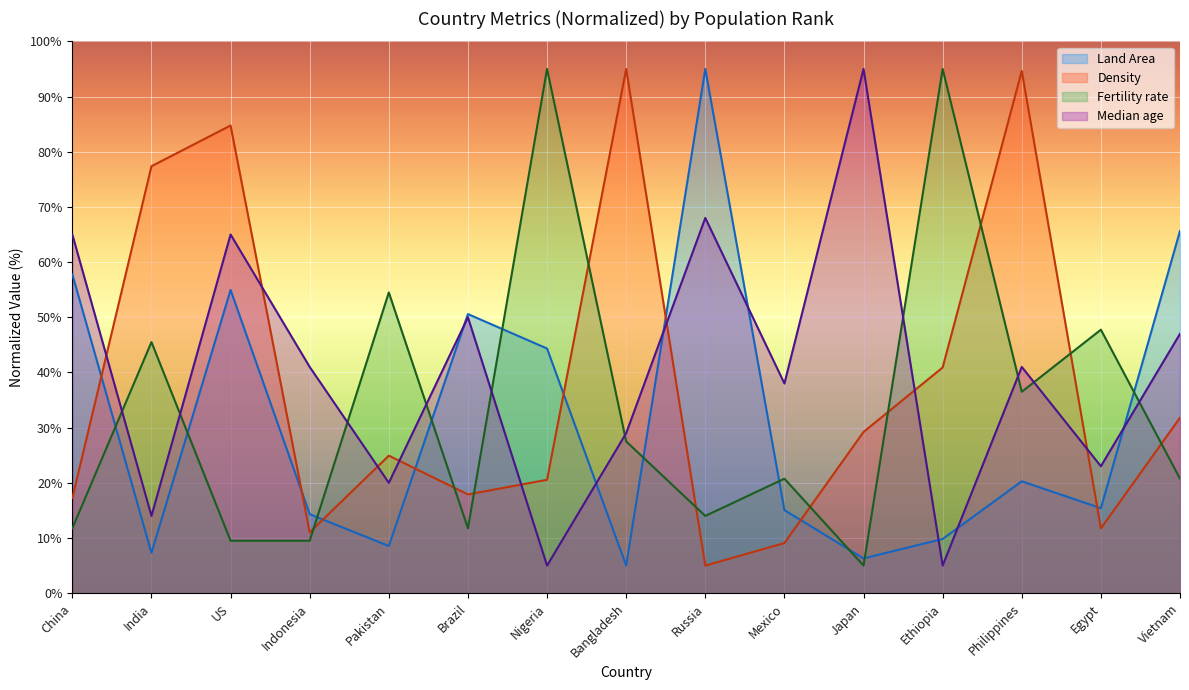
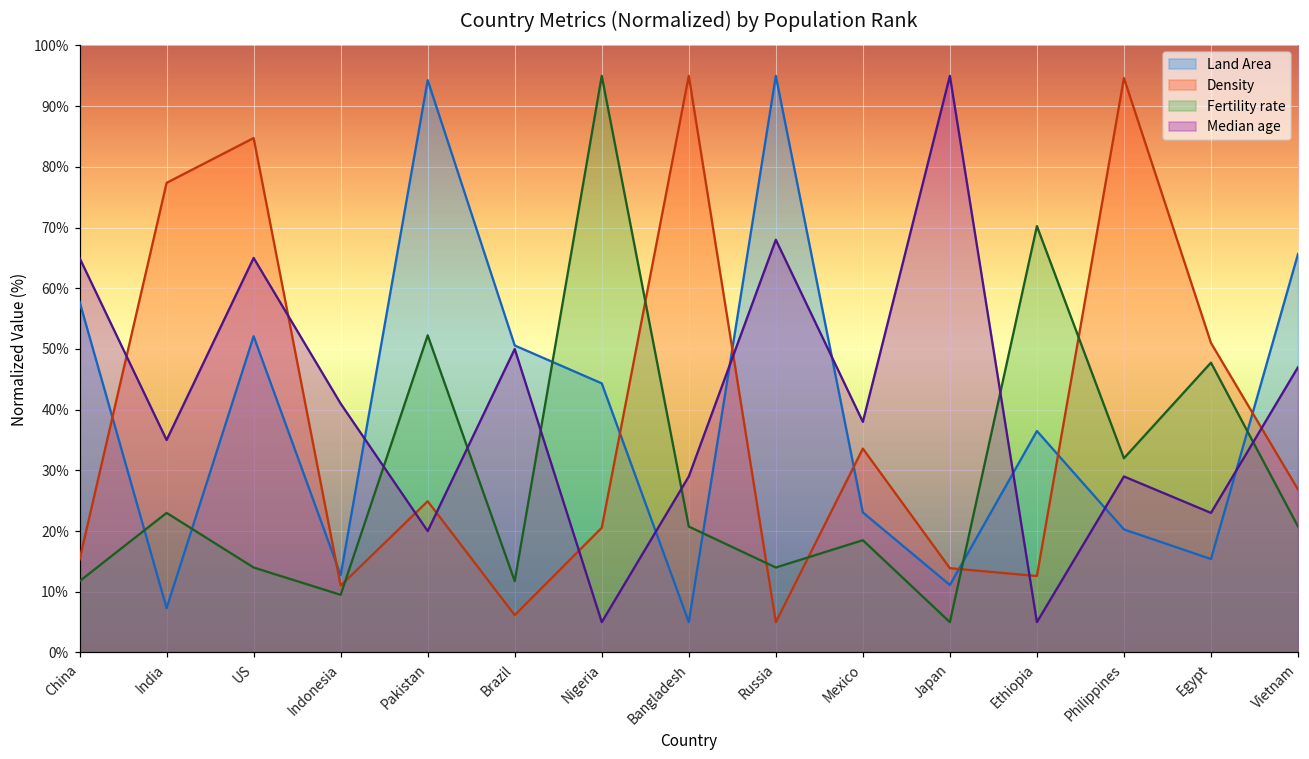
  {
    "Land Area": {
      "China": "58%",
      "India": "7%",
-     "US": "55%",
-     "Indonesia": "14%",
-     "Pakistan": "9%",
+     "US": "52%",
+     "Indonesia": "13%",
+     "Pakistan": "94%",
      "Brazil": "51%",
      "Nigeria": "44%",
      "Bangladesh": "5%",
      "Russia": "95%",
-     "Mexico": "15%",
-     "Japan": "6%",
-     "Ethiopia": "10%",
+     "Mexico": "23%",
+     "Japan": "11%",
+     "Ethiopia": "36%",
      "Philippines": "20%",
      "Egypt": "15%",
      "Vietnam": "66%"
    },
    "Density": {
-     "China": "17%",
+     "China": "15%",
      "India": "77%",
      "US": "85%",
      "Indonesia": "11%",
      "Pakistan": "25%",
-     "Brazil": "18%",
+     "Brazil": "6%",
      "Nigeria": "21%",
      "Bangladesh": "95%",
      "Russia": "5%",
-     "Mexico": "9%",
-     "Japan": "29%",
-     "Ethiopia": "41%",
+     "Mexico": "34%",
+     "Japan": "14%",
+     "Ethiopia": "13%",
      "Philippines": "95%",
-     "Egypt": "12%",
-     "Vietnam": "32%"
+     "Egypt": "51%",
+     "Vietnam": "27%"
    },
    "Fertility rate": {
      "China": "12%",
-     "India": "46%",
-     "US": "10%",
+     "India": "23%",
+     "US": "14%",
      "Indonesia": "10%",
-     "Pakistan": "55%",
+     "Pakistan": "52%",
      "Brazil": "12%",
      "Nigeria": "95%",
-     "Bangladesh": "28%",
+     "Bangladesh": "21%",
      "Russia": "14%",
-     "Mexico": "21%",
+     "Mexico": "19%",
      "Japan": "5%",
-     "Ethiopia": "95%",
-     "Philippines": "37%",
+     "Ethiopia": "70%",
+     "Philippines": "32%",
      "Egypt": "48%",
      "Vietnam": "21%"
    },
    "Median age": {
      "China": "65%",
-     "India": "14%",
+     "India": "35%",
      "US": "65%",
      "Indonesia": "41%",
      "Pakistan": "20%",
      "Brazil": "50%",
      "Nigeria": "5%",
      "Bangladesh": "29%",
      "Russia": "68%",
      "Mexico": "38%",
      "Japan": "95%",
      "Ethiopia": "5%",
-     "Philippines": "41%",
+     "Philippines": "29%",
      "Egypt": "23%",
      "Vietnam": "47%"
    }
  }
